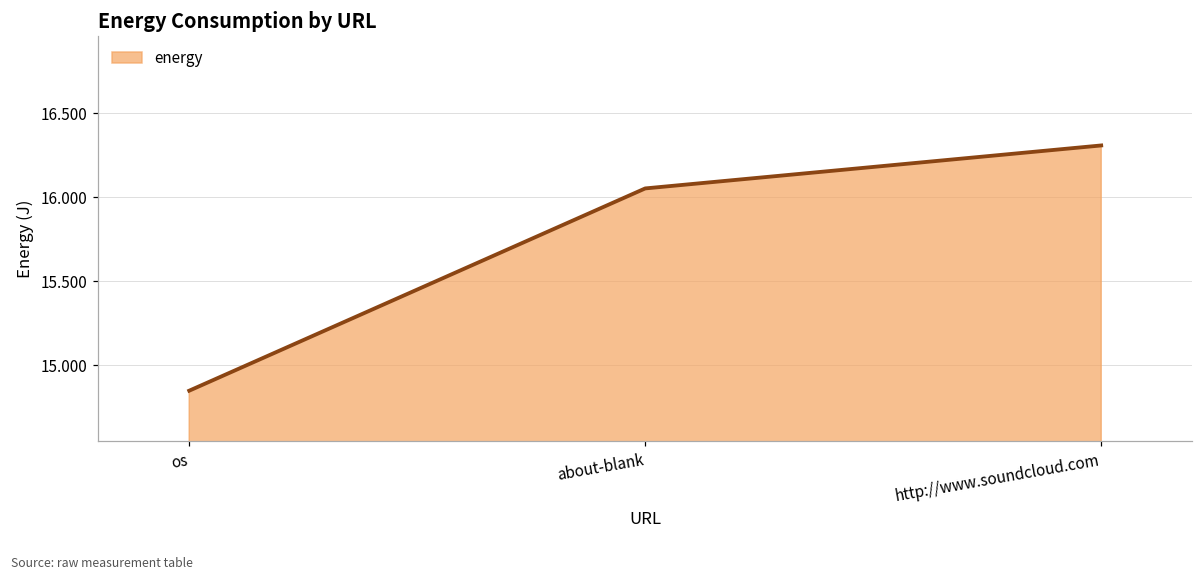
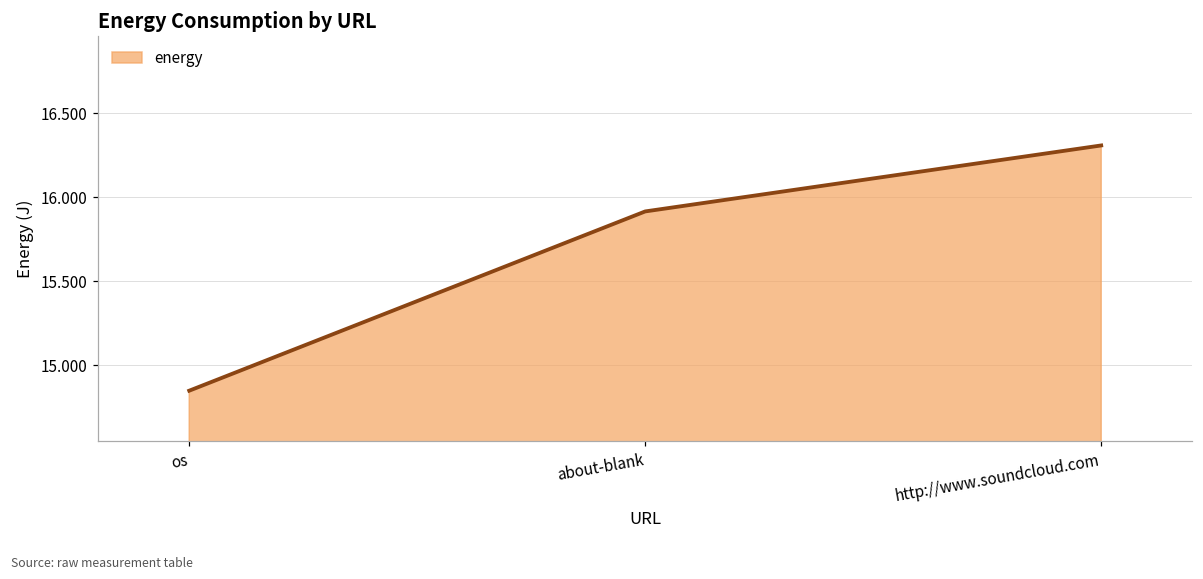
  {
    "os": 14.85,
-   "about-blank": 16.05,
+   "about-blank": 15.91,
    "http://www.soundcloud.com": 16.31
  }
